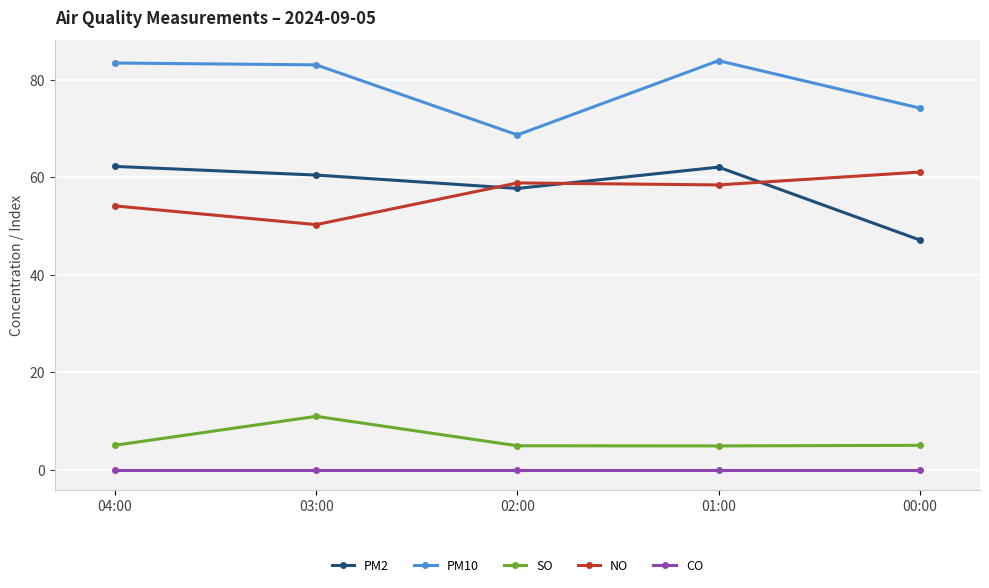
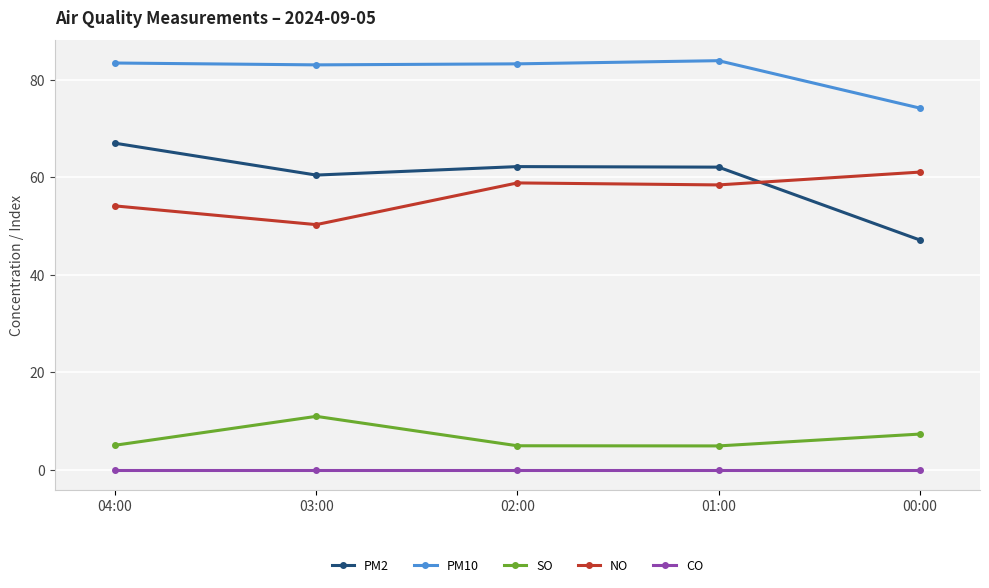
  {
    "PM2": {
-     "04:00": 62,
+     "04:00": 67,
      "03:00": 60,
-     "02:00": 58,
+     "02:00": 62,
      "01:00": 62,
      "00:00": 47
    },
    "PM10": {
      "04:00": 83,
      "03:00": 83,
-     "02:00": 69,
+     "02:00": 83,
      "01:00": 84,
      "00:00": 74
    },
    "SO": {
      "04:00": 5,
      "03:00": 11,
      "02:00": 5,
      "01:00": 5,
-     "00:00": 5
+     "00:00": 7
    },
    "NO": {
      "04:00": 54,
      "03:00": 50,
      "02:00": 59,
      "01:00": 58,
      "00:00": 61
    },
    "CO": {
      "04:00": 0,
      "03:00": 0,
      "02:00": 0,
      "01:00": 0,
      "00:00": 0
    }
  }
